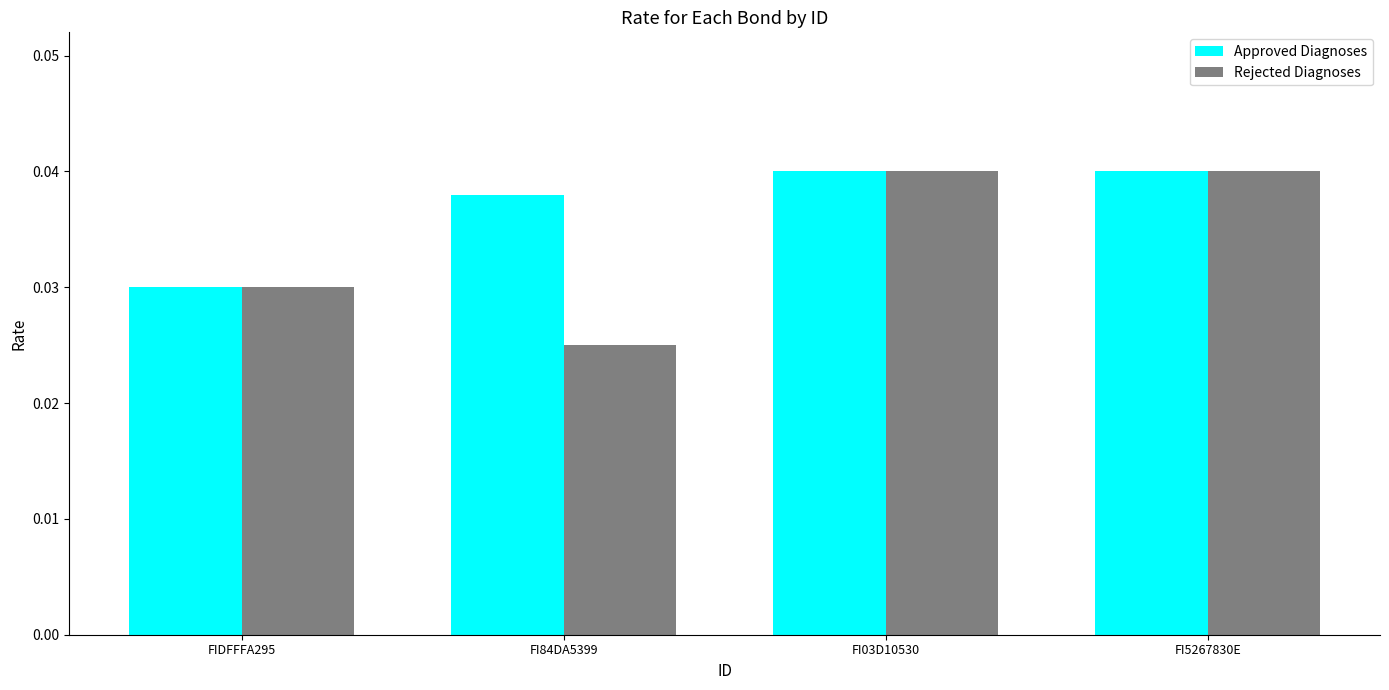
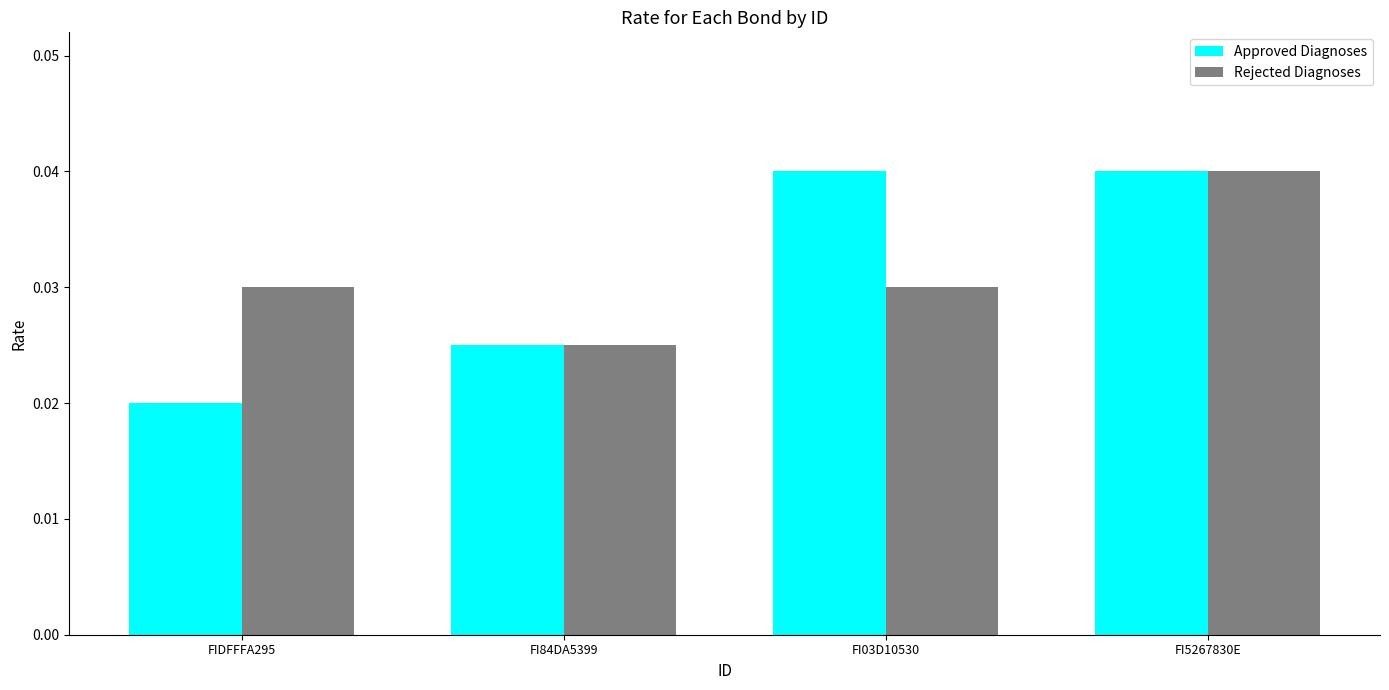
  {
    "Approved Diagnoses": {
-     "FIDFFFA295": 0.03,
-     "FI84DA5399": 0.038,
+     "FIDFFFA295": 0.02,
+     "FI84DA5399": 0.025,
      "FI03D10530": 0.040,
      "FI5267830E": 0.040
    },
    "Rejected Diagnoses": {
      "FIDFFFA295": 0.03,
      "FI84DA5399": 0.0250,
-     "FI03D10530": 0.04,
+     "FI03D10530": 0.03,
      "FI5267830E": 0.04
    }
  }
